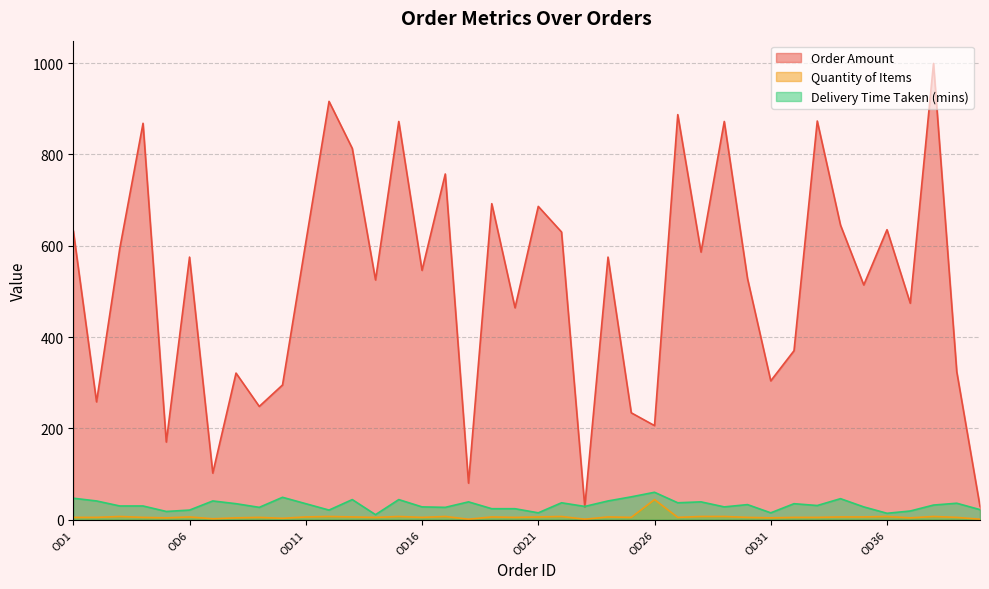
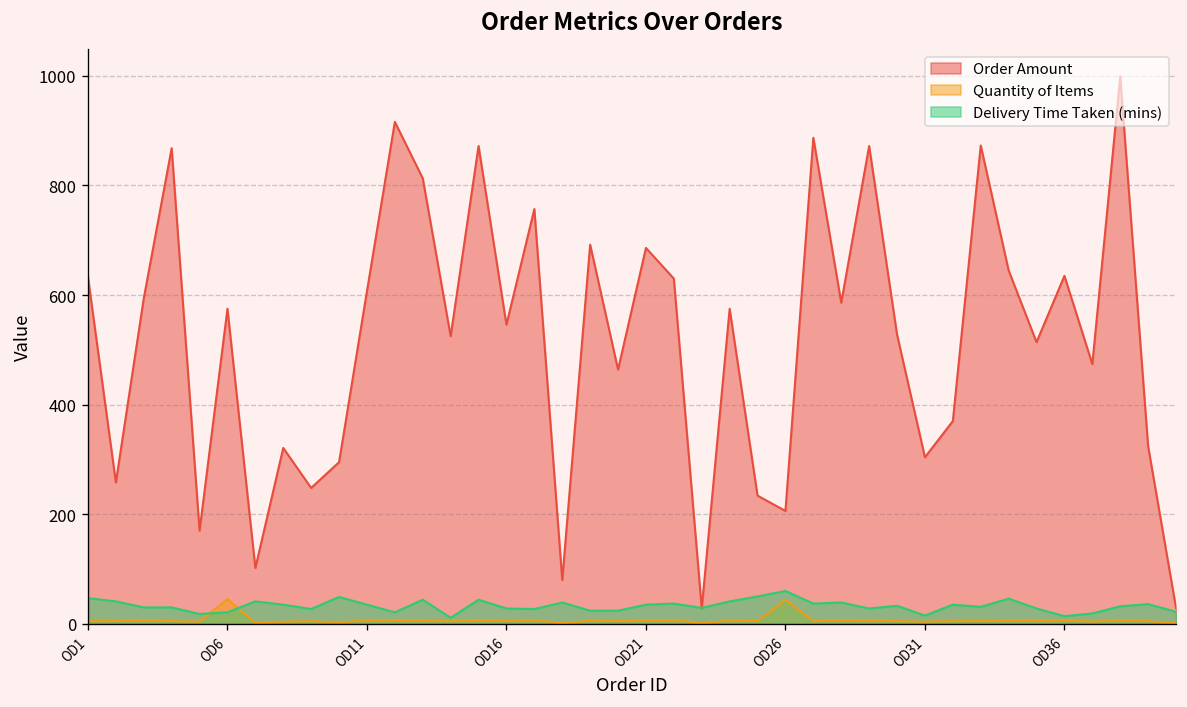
  {
    "Order Amount": {
      "OD1": 630,
      "OD6": 580,
      "OD11": 610,
      "OD16": 550,
      "OD21": 690,
      "OD26": 210,
      "OD31": 300,
      "OD36": 640
    },
    "Quantity of Items": {
      "OD1": 10,
-     "OD6": 10,
+     "OD6": 50,
      "OD11": 10,
      "OD16": 10,
      "OD21": 10,
      "OD26": 40,
      "OD31": 0,
      "OD36": 10
    },
    "Delivery Time Taken (mins)": {
      "OD1": 50,
      "OD6": 20,
      "OD11": 40,
      "OD16": 30,
-     "OD21": 20,
+     "OD21": 40,
      "OD26": 60,
      "OD31": 20,
      "OD36": 10
    }
  }
